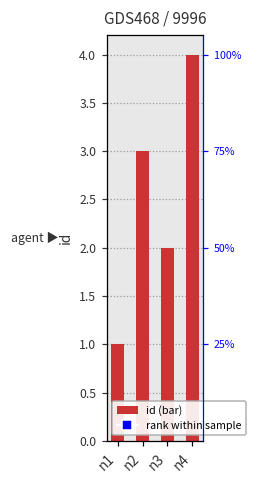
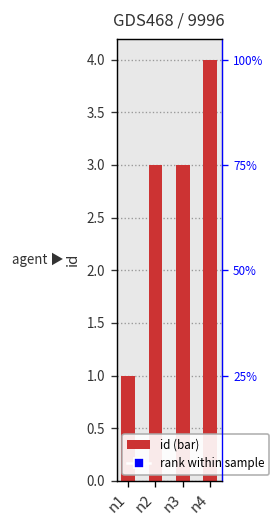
  {
    "n1": 1,
    "n2": 3,
-   "n3": 2,
+   "n3": 3,
    "n4": 4
  }
